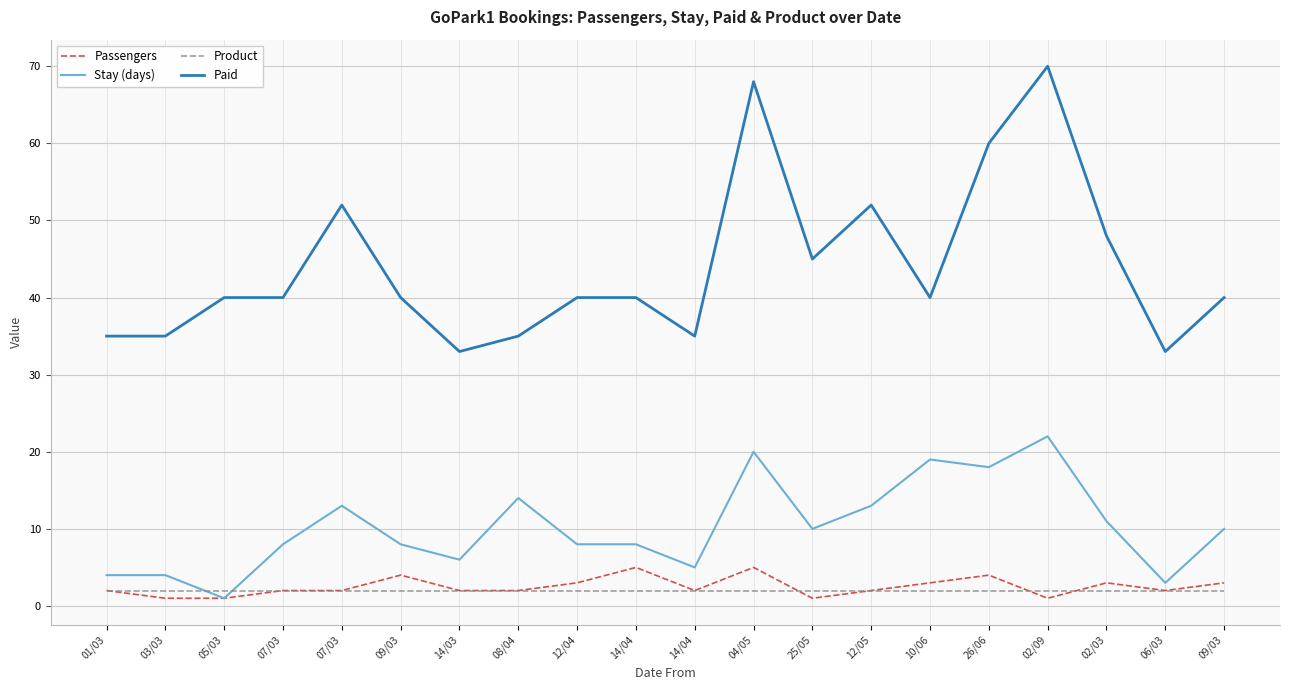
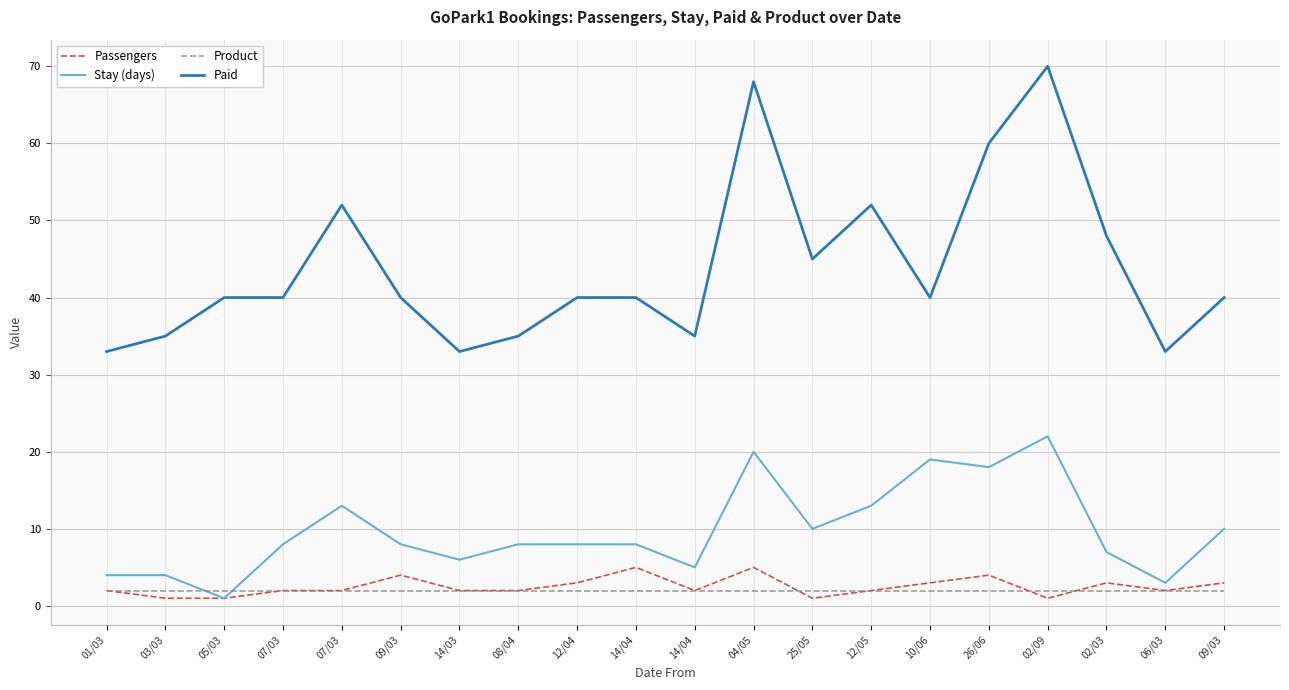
  {
    "Passengers": {
      "03/03": 1,
      "12/04": 3,
      "04/05": 5,
      "25/05": 1,
      "10/06": 3,
      "26/06": 4,
      "02/09": 1,
      "02/03": 3
    },
    "Stay (days)": {
      "01/03": 4,
      "03/03": 4,
      "14/03": 6,
-     "08/04": 14,
+     "08/04": 8,
      "12/04": 8,
      "04/05": 20,
      "25/05": 10,
      "12/05": 13,
      "10/06": 19,
      "26/06": 18,
      "02/09": 22,
-     "02/03": 11,
+     "02/03": 7,
      "06/03": 3
    },
    "Product": {
      "03/03": 2,
      "05/03": 2,
      "12/04": 2,
      "04/05": 2,
      "25/05": 2,
      "10/06": 2,
      "26/06": 2,
      "02/09": 2,
      "02/03": 2
    },
    "Paid": {
-     "01/03": 35,
+     "01/03": 33,
      "03/03": 35,
      "05/03": 40,
      "14/03": 33,
      "08/04": 35,
      "12/04": 40,
      "04/05": 68,
      "25/05": 45,
      "12/05": 52,
      "10/06": 40,
      "26/06": 60,
      "02/09": 70,
      "02/03": 48,
      "06/03": 33
    }
  }
